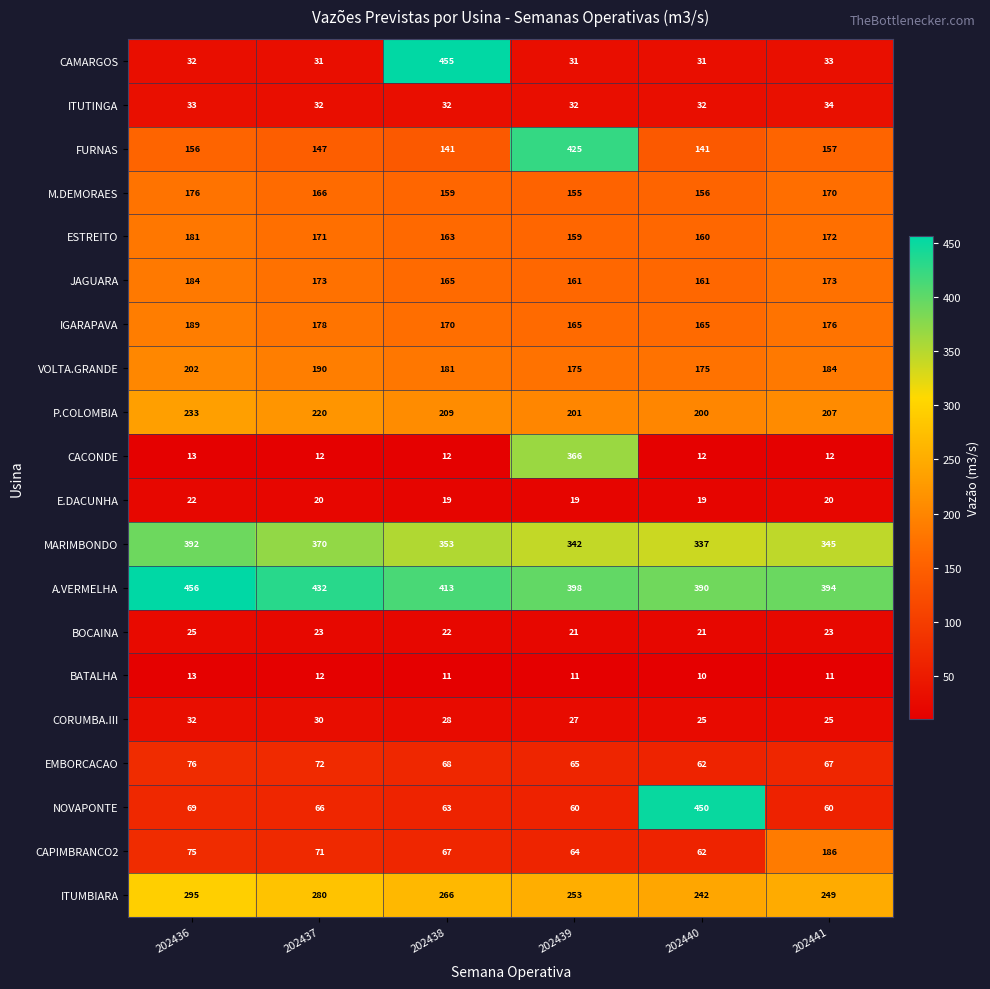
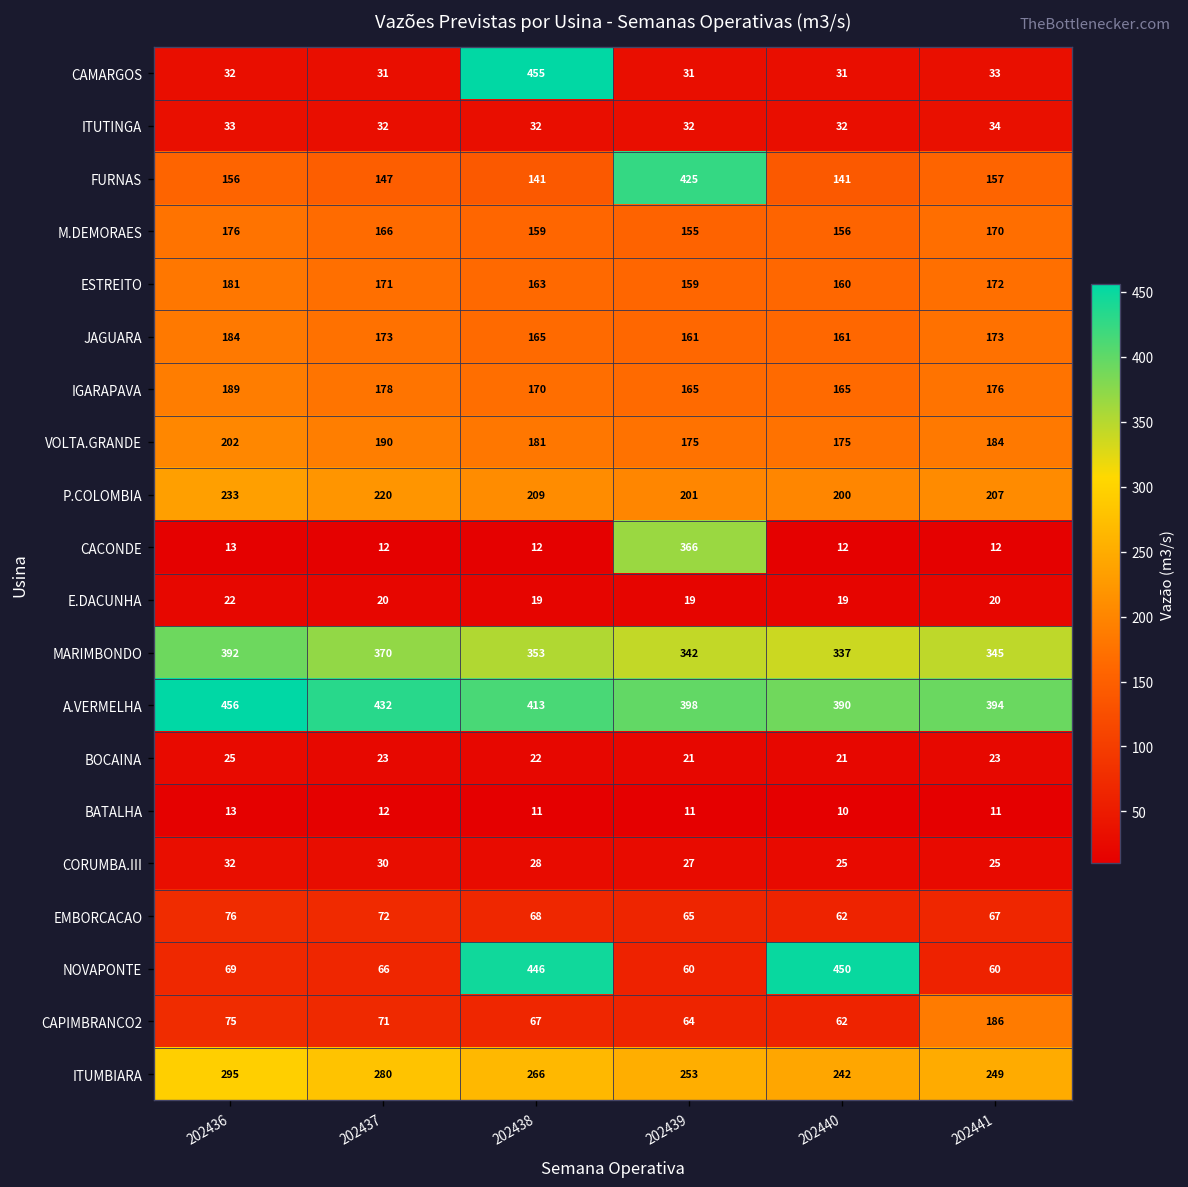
  {
    "CAMARGOS": {
      "202436": 32,
      "202437": 31,
      "202438": 455,
      "202439": 31,
      "202440": 31,
      "202441": 33
    },
    "ITUTINGA": {
      "202436": 33,
      "202437": 32,
      "202438": 32,
      "202439": 32,
      "202440": 32,
      "202441": 34
    },
    "FURNAS": {
      "202436": 156,
      "202437": 147,
      "202438": 141,
      "202439": 425,
      "202440": 141,
      "202441": 157
    },
    "M.DEMORAES": {
      "202436": 176,
      "202437": 166,
      "202438": 159,
      "202439": 155,
      "202440": 156,
      "202441": 170
    },
    "ESTREITO": {
      "202436": 181,
      "202437": 171,
      "202438": 163,
      "202439": 159,
      "202440": 160,
      "202441": 172
    },
    "JAGUARA": {
      "202436": 184,
      "202437": 173,
      "202438": 165,
      "202439": 161,
      "202440": 161,
      "202441": 173
    },
    "IGARAPAVA": {
      "202436": 189,
      "202437": 178,
      "202438": 170,
      "202439": 165,
      "202440": 165,
      "202441": 176
    },
    "VOLTA.GRANDE": {
      "202436": 202,
      "202437": 190,
      "202438": 181,
      "202439": 175,
      "202440": 175,
      "202441": 184
    },
    "P.COLOMBIA": {
      "202436": 233,
      "202437": 220,
      "202438": 209,
      "202439": 201,
      "202440": 200,
      "202441": 207
    },
    "CACONDE": {
      "202436": 13,
      "202437": 12,
      "202438": 12,
      "202439": 366,
      "202440": 12,
      "202441": 12
    },
    "E.DACUNHA": {
      "202436": 22,
      "202437": 20,
      "202438": 19,
      "202439": 19,
      "202440": 19,
      "202441": 20
    },
    "MARIMBONDO": {
      "202436": 392,
      "202437": 370,
      "202438": 353,
      "202439": 342,
      "202440": 337,
      "202441": 345
    },
    "A.VERMELHA": {
      "202436": 456,
      "202437": 432,
      "202438": 413,
      "202439": 398,
      "202440": 390,
      "202441": 394
    },
    "BOCAINA": {
      "202436": 25,
      "202437": 23,
      "202438": 22,
      "202439": 21,
      "202440": 21,
      "202441": 23
    },
    "BATALHA": {
      "202436": 13,
      "202437": 12,
      "202438": 11,
      "202439": 11,
      "202440": 10,
      "202441": 11
    },
    "CORUMBA.III": {
      "202436": 32,
      "202437": 30,
      "202438": 28,
      "202439": 27,
      "202440": 25,
      "202441": 25
    },
    "EMBORCACAO": {
      "202436": 76,
      "202437": 72,
      "202438": 68,
      "202439": 65,
      "202440": 62,
      "202441": 67
    },
    "NOVAPONTE": {
      "202436": 69,
      "202437": 66,
-     "202438": 63,
+     "202438": 446,
      "202439": 60,
      "202440": 450,
      "202441": 60
    },
    "CAPIMBRANCO2": {
      "202436": 75,
      "202437": 71,
      "202438": 67,
      "202439": 64,
      "202440": 62,
      "202441": 186
    },
    "ITUMBIARA": {
      "202436": 295,
      "202437": 280,
      "202438": 266,
      "202439": 253,
      "202440": 242,
      "202441": 249
    }
  }
